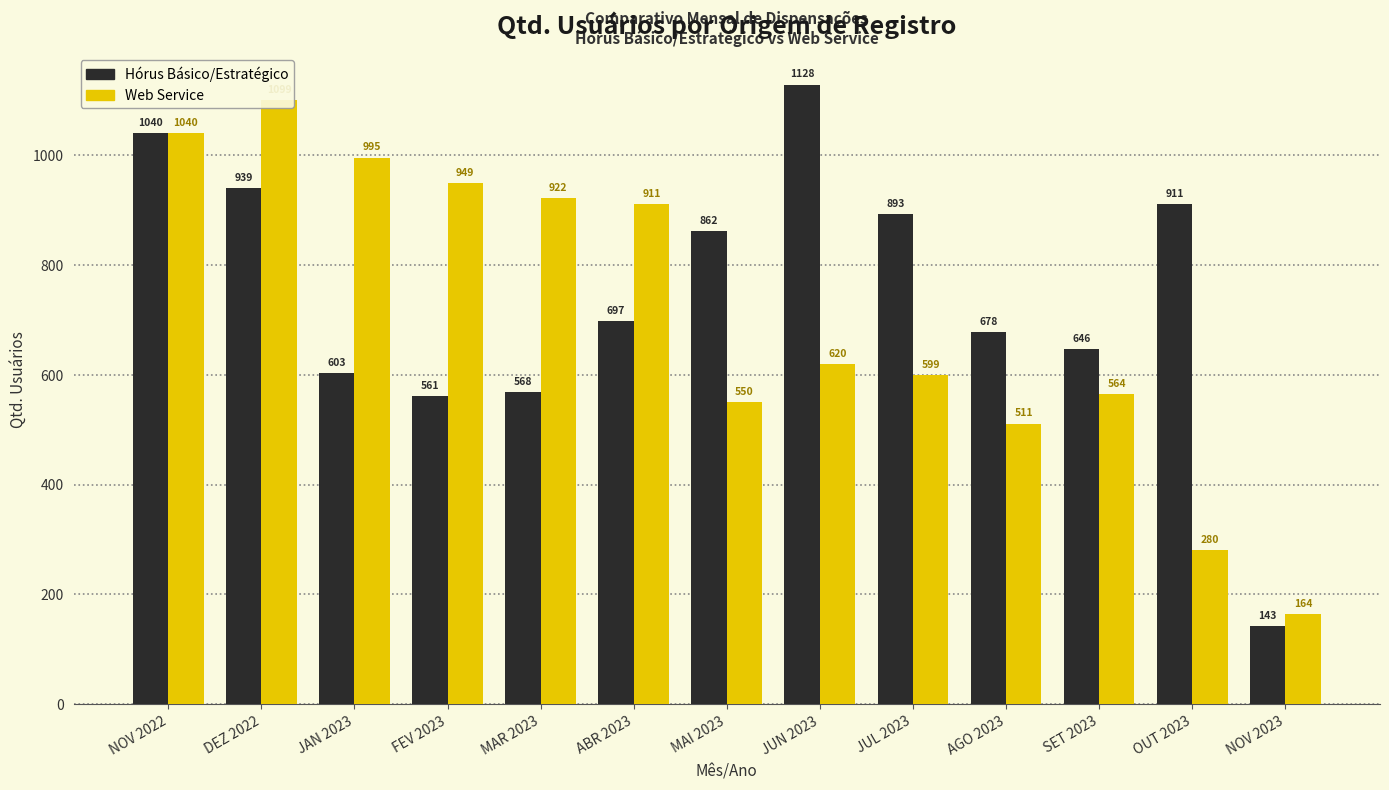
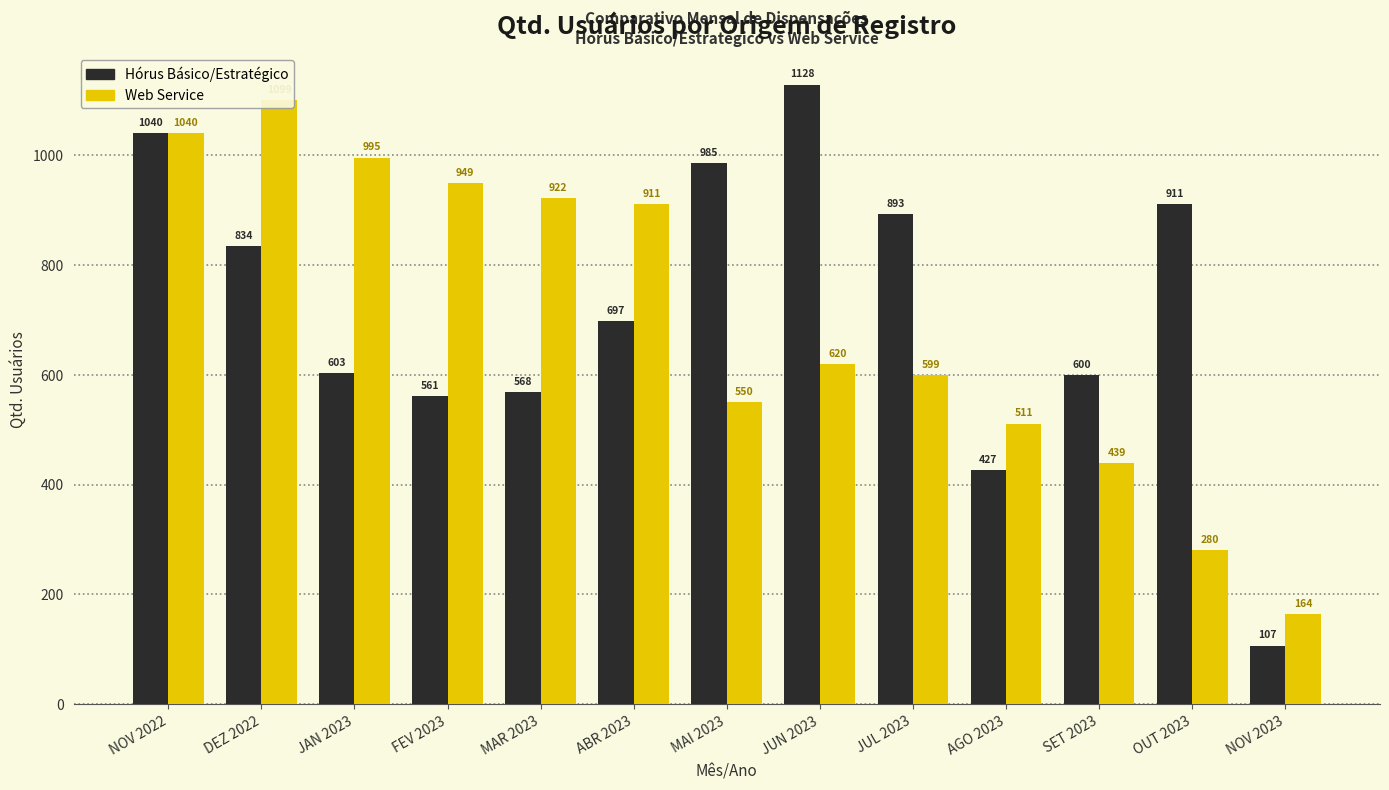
  {
    "Hórus Básico/Estratégico": {
      "NOV 2022": 1040,
-     "DEZ 2022": 939,
+     "DEZ 2022": 834,
      "JAN 2023": 603,
      "FEV 2023": 561,
      "MAR 2023": 568,
      "ABR 2023": 697,
-     "MAI 2023": 862,
+     "MAI 2023": 985,
      "JUN 2023": 1128,
      "JUL 2023": 893,
-     "AGO 2023": 678,
-     "SET 2023": 646,
+     "AGO 2023": 427,
+     "SET 2023": 600,
      "OUT 2023": 911,
-     "NOV 2023": 143
+     "NOV 2023": 107
    },
    "Web Service": {
      "NOV 2022": 1040,
      "JAN 2023": 995,
      "FEV 2023": 949,
      "MAR 2023": 922,
      "ABR 2023": 911,
      "MAI 2023": 550,
      "JUN 2023": 620,
      "JUL 2023": 599,
      "AGO 2023": 511,
-     "SET 2023": 564,
+     "SET 2023": 439,
      "OUT 2023": 280,
      "NOV 2023": 164
    }
  }
